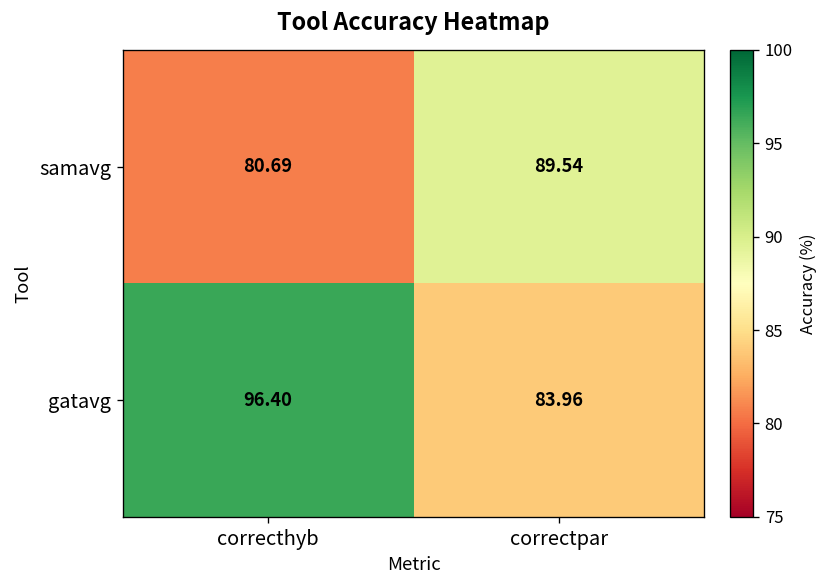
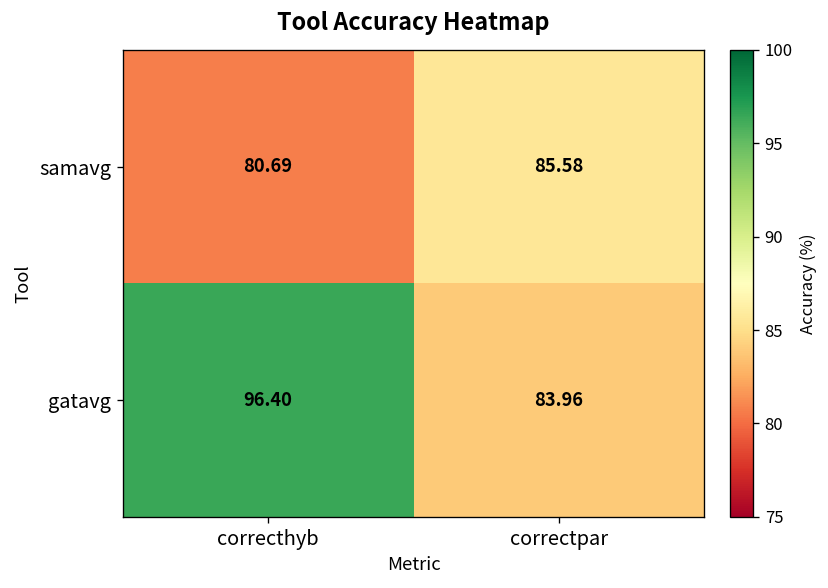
  {
    "samavg": {
      "correcthyb": 80.69,
-     "correctpar": 89.54
+     "correctpar": 85.58
    },
    "gatavg": {
      "correcthyb": 96.40,
      "correctpar": 83.96
    }
  }
